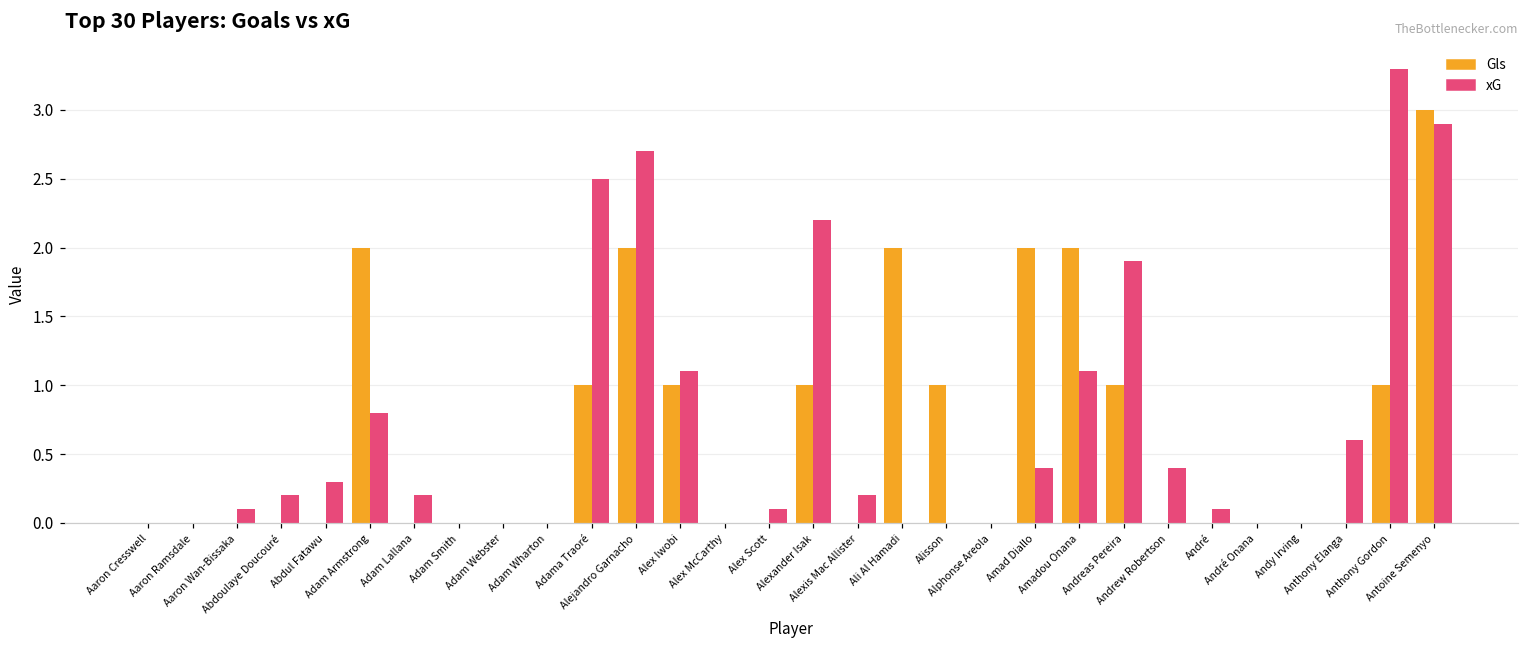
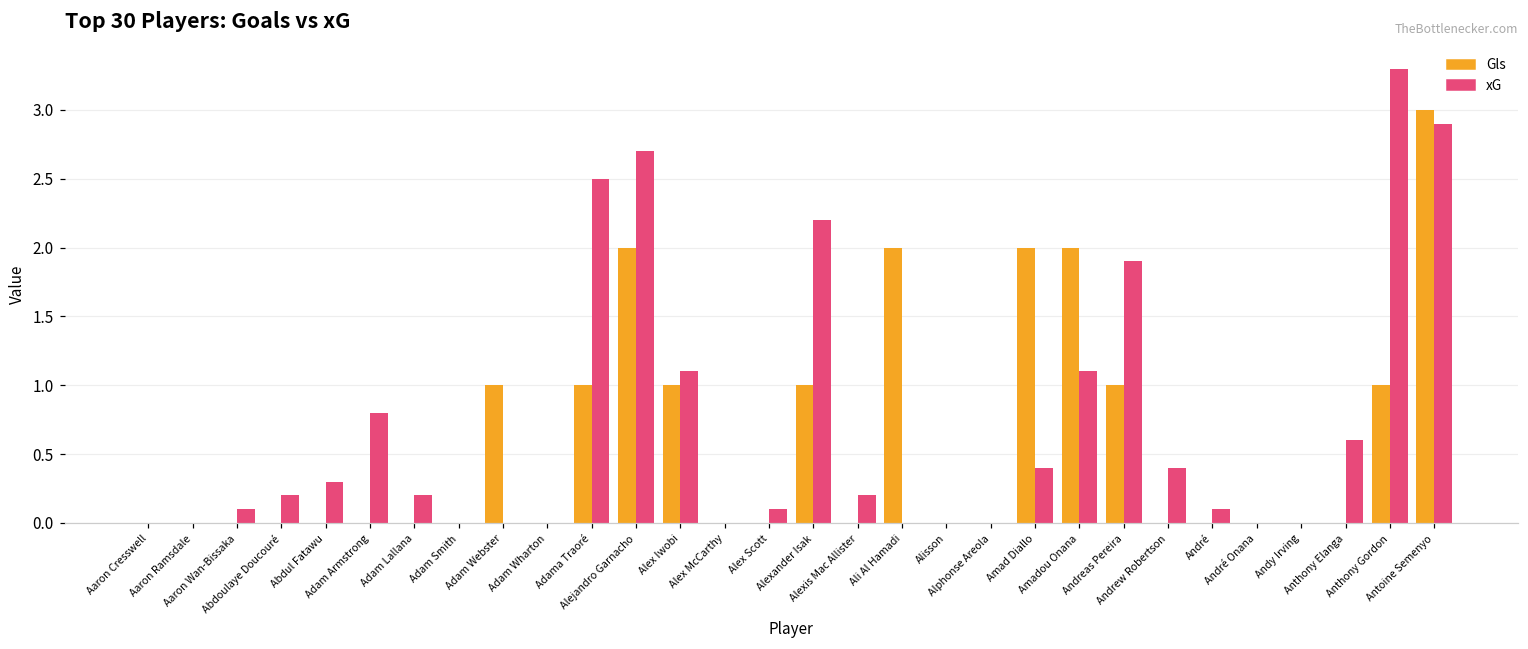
  {
    "Gls": {
      "Aaron Cresswell": 0,
      "Aaron Ramsdale": 0,
      "Aaron Wan-Bissaka": 0,
      "Abdoulaye Doucouré": 0,
      "Abdul Fatawu": 0,
-     "Adam Armstrong": 2,
+     "Adam Armstrong": 0,
      "Adam Lallana": 0,
      "Adam Smith": 0,
-     "Adam Webster": 0,
+     "Adam Webster": 1,
      "Adam Wharton": 0,
      "Adama Traoré": 1,
      "Alejandro Garnacho": 2,
      "Alex Iwobi": 1,
      "Alex McCarthy": 0,
      "Alex Scott": 0,
      "Alexander Isak": 1,
      "Alexis Mac Allister": 0,
      "Ali Al Hamadi": 2,
-     "Alisson": 1,
+     "Alisson": 0,
      "Alphonse Areola": 0,
      "Amad Diallo": 2,
      "Amadou Onana": 2,
      "Andreas Pereira": 1,
      "Andrew Robertson": 0,
      "André": 0,
      "André Onana": 0,
      "Andy Irving": 0,
      "Anthony Elanga": 0,
      "Anthony Gordon": 1,
      "Antoine Semenyo": 3
    },
    "xG": {
      "Aaron Cresswell": 0,
      "Aaron Ramsdale": 0,
      "Aaron Wan-Bissaka": 0.10,
      "Abdoulaye Doucouré": 0.20,
      "Abdul Fatawu": 0.30,
      "Adam Armstrong": 0.80,
      "Adam Lallana": 0.20,
      "Adam Smith": 0,
      "Adam Webster": 0,
      "Adam Wharton": 0,
      "Adama Traoré": 2.50,
      "Alejandro Garnacho": 2.70,
      "Alex Iwobi": 1.10,
      "Alex McCarthy": 0,
      "Alex Scott": 0.10,
      "Alexander Isak": 2.20,
      "Alexis Mac Allister": 0.20,
      "Ali Al Hamadi": 0,
      "Alisson": 0,
      "Alphonse Areola": 0,
      "Amad Diallo": 0.40,
      "Amadou Onana": 1.10,
      "Andreas Pereira": 1.90,
      "Andrew Robertson": 0.40,
      "André": 0.10,
      "André Onana": 0,
      "Andy Irving": 0,
      "Anthony Elanga": 0.60,
      "Anthony Gordon": 3.30,
      "Antoine Semenyo": 2.90
    }
  }
